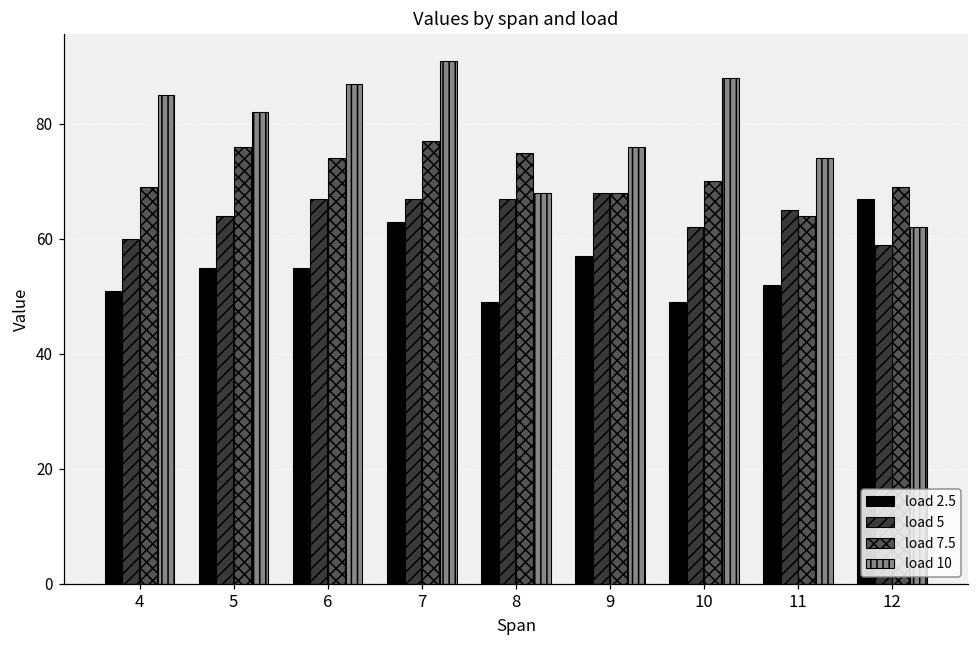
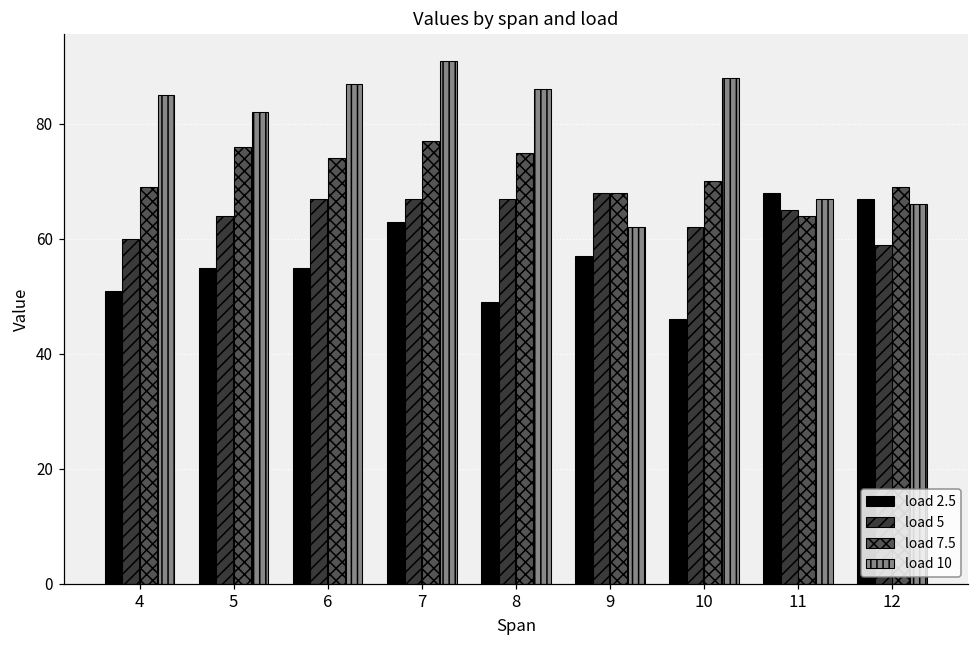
  {
    "load 2.5": {
      "4": 51,
      "5": 55,
      "6": 55,
      "7": 63,
      "8": 49,
      "9": 57,
-     "10": 49,
-     "11": 52,
+     "10": 46,
+     "11": 68,
      "12": 67
    },
    "load 10": {
      "4": 85,
      "5": 82,
      "6": 87,
      "7": 91,
-     "8": 68,
-     "9": 76,
+     "8": 86,
+     "9": 62,
      "10": 88,
-     "11": 74,
-     "12": 62
+     "11": 67,
+     "12": 66
    }
  }
